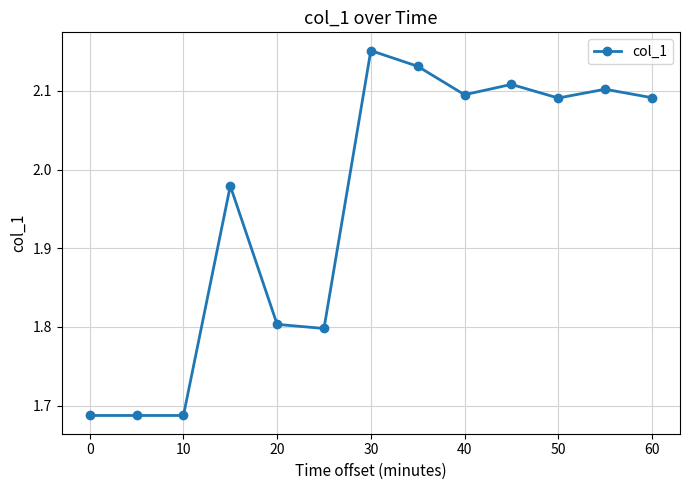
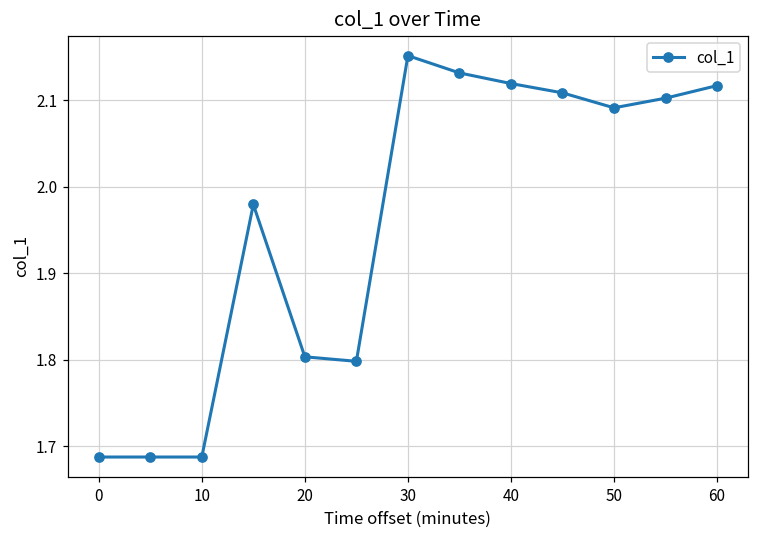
  {
    "0": 1.69,
    "10": 1.69,
    "20": 1.80,
    "30": 2.15,
-   "40": 2.10,
+   "40": 2.12,
    "50": 2.09,
-   "60": 2.09
+   "60": 2.12
  }
